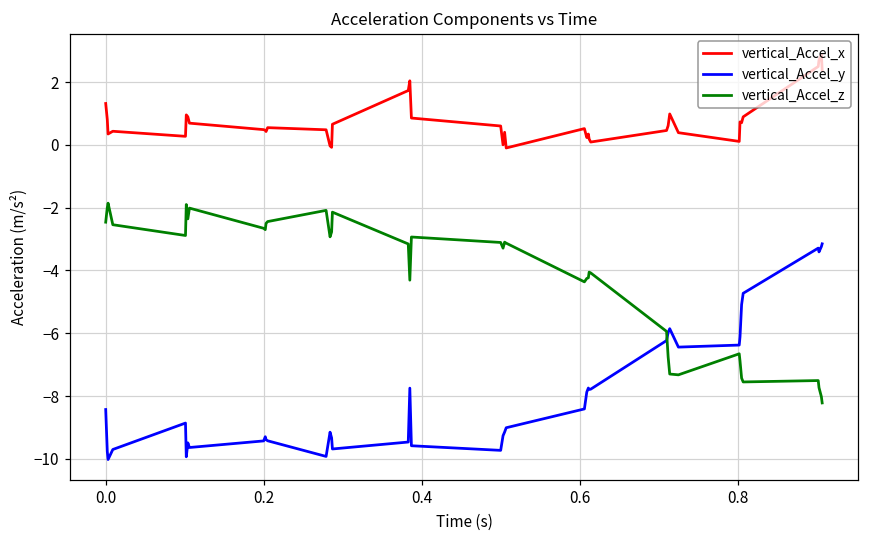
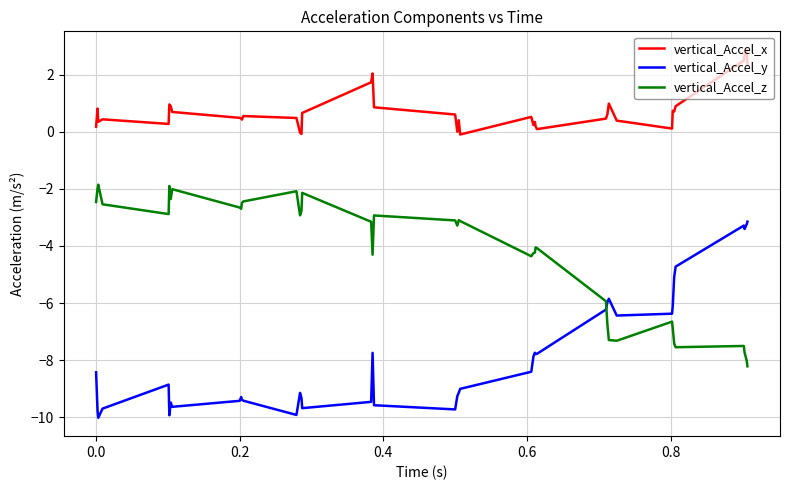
  {
    "vertical_Accel_x": {
-     "0.0": 1.3,
+     "0.0": 0.2,
      "0.2": 0.5
    },
    "vertical_Accel_y": {
      "0.0": -8.4,
      "0.2": -9.4
    },
    "vertical_Accel_z": {
      "0.0": -2.5,
      "0.2": -2.7
    }
  }
